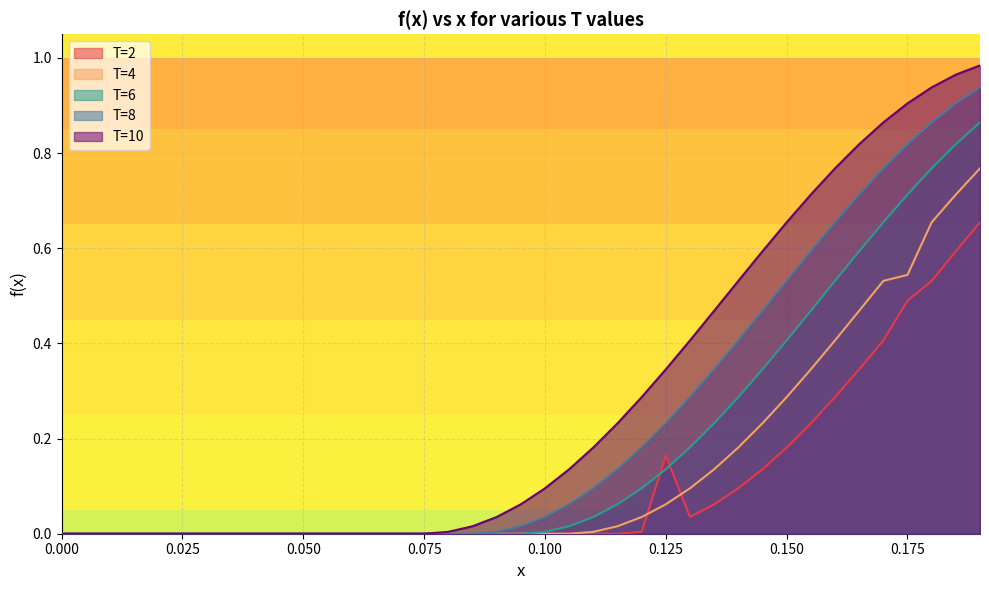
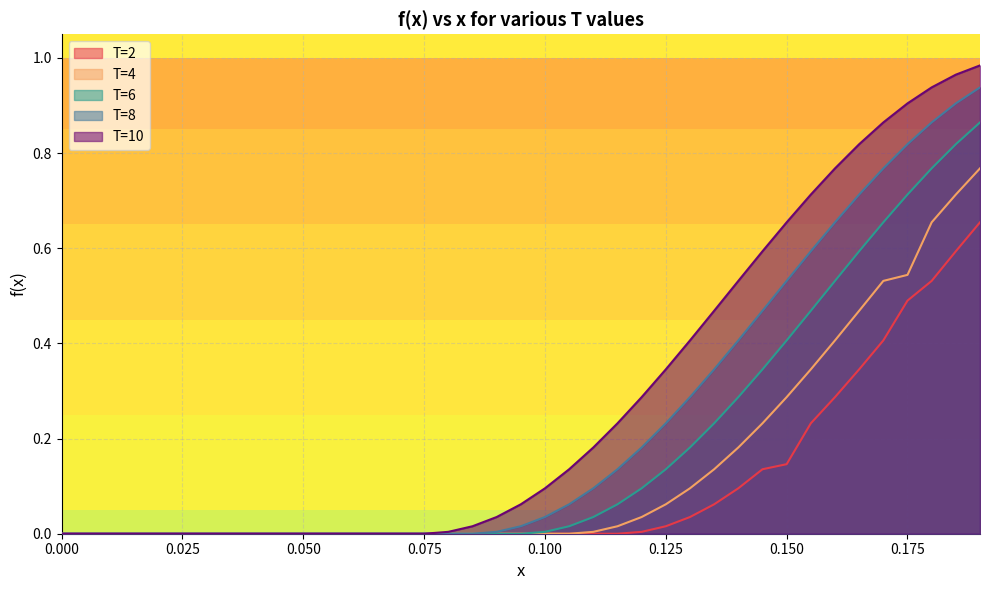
  {
    "T=2": {
-     "0.125": 0.16,
-     "0.150": 0.18,
+     "0.125": 0.02,
+     "0.150": 0.15,
      "0.175": 0.49
    },
    "T=4": {
      "0.125": 0.06,
      "0.150": 0.29,
      "0.175": 0.54
    },
    "T=10": {
      "0.100": 0.10,
      "0.125": 0.35,
      "0.150": 0.65,
      "0.175": 0.90
    }
  }
